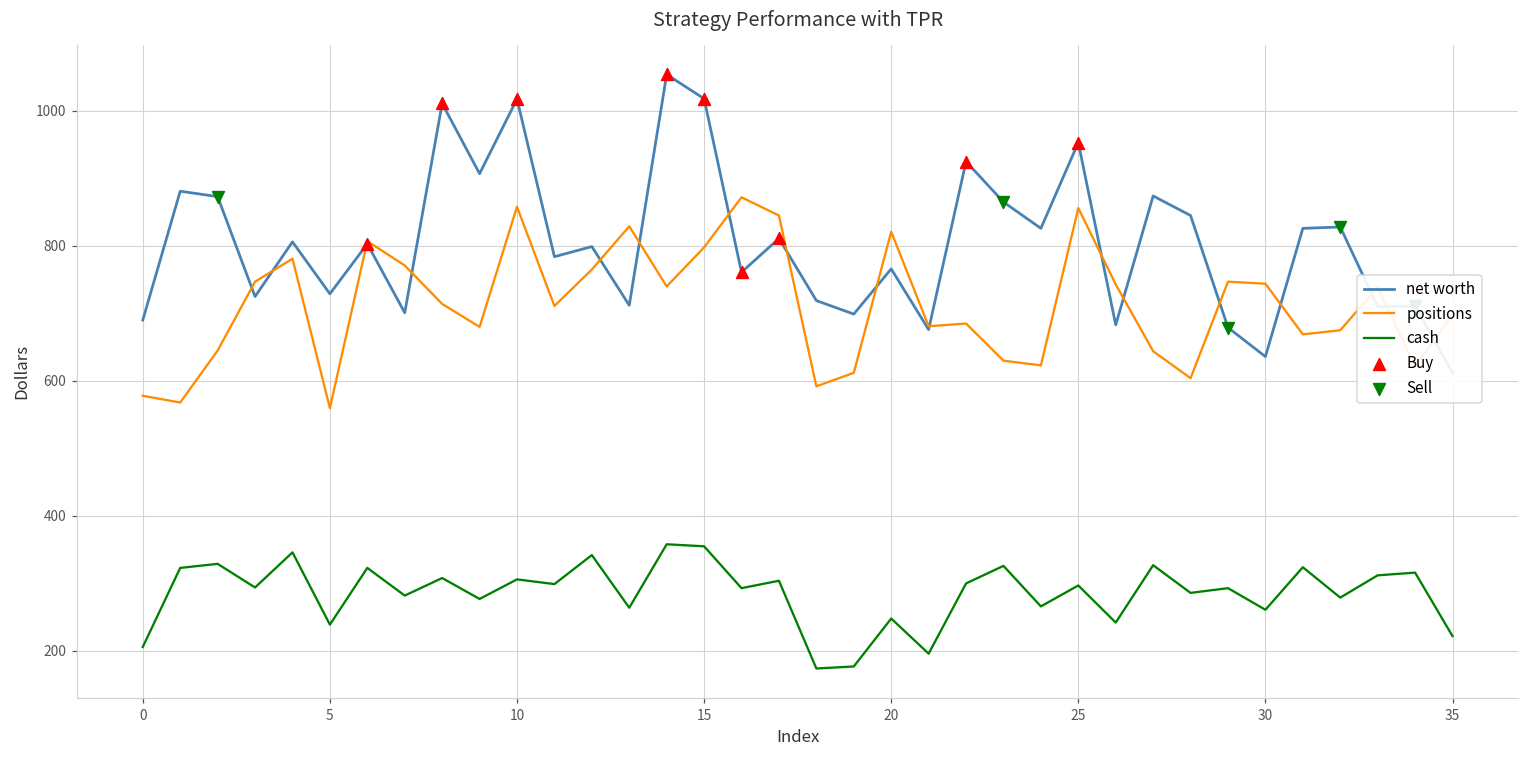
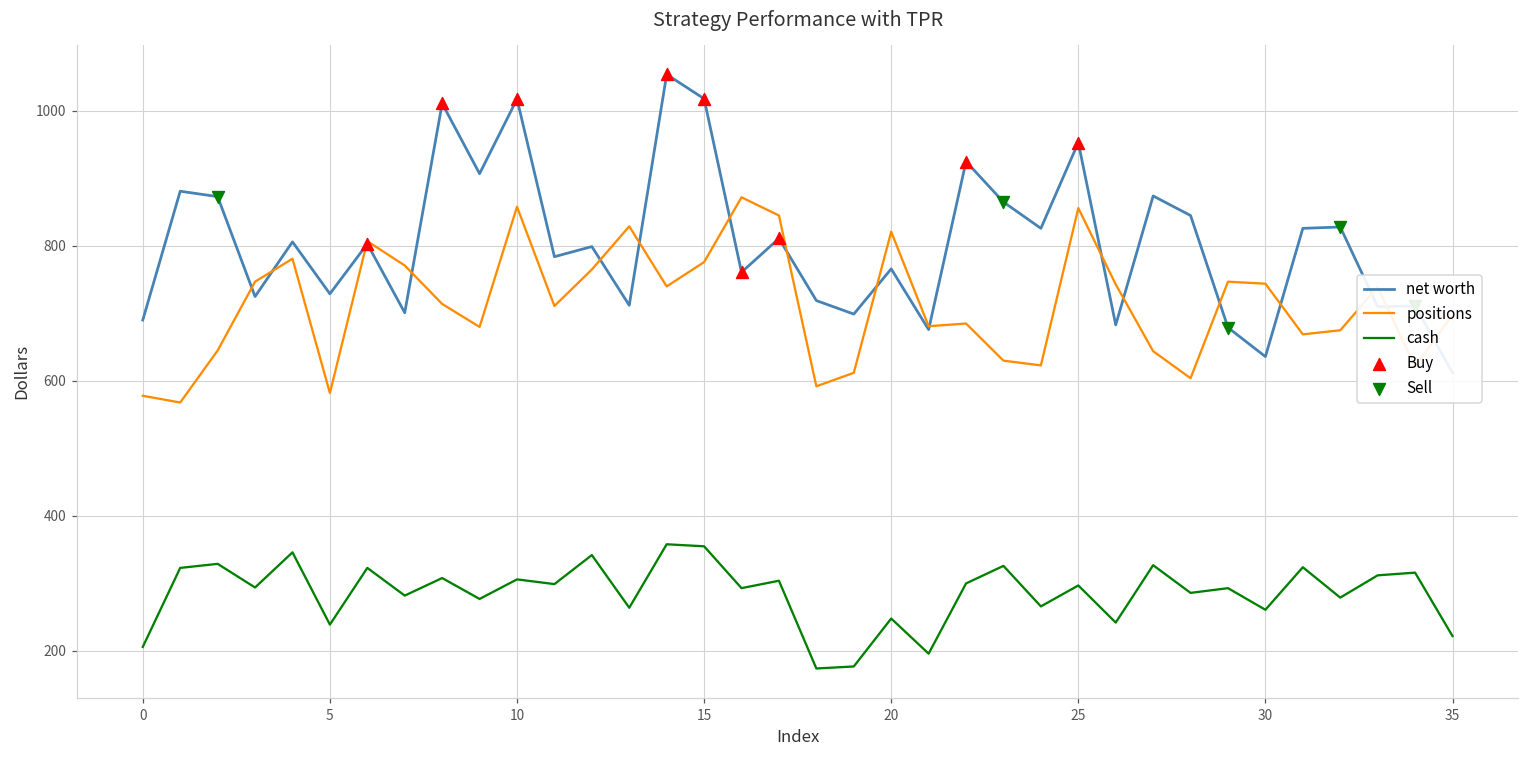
  {
    "net worth": {
      "0": 690,
      "5": 730,
      "20": 770,
      "30": 640
    },
    "positions": {
      "0": 580,
-     "5": 560,
+     "5": 580,
      "10": 860,
-     "15": 800,
+     "15": 780,
      "20": 820,
      "25": 860,
      "30": 740
    }
  }
